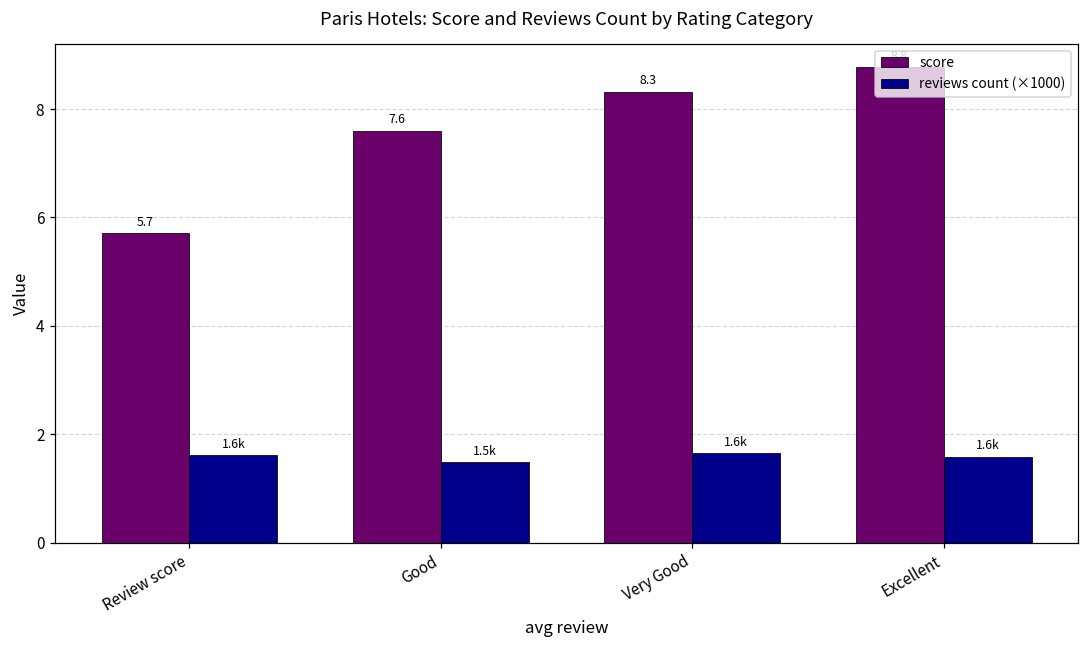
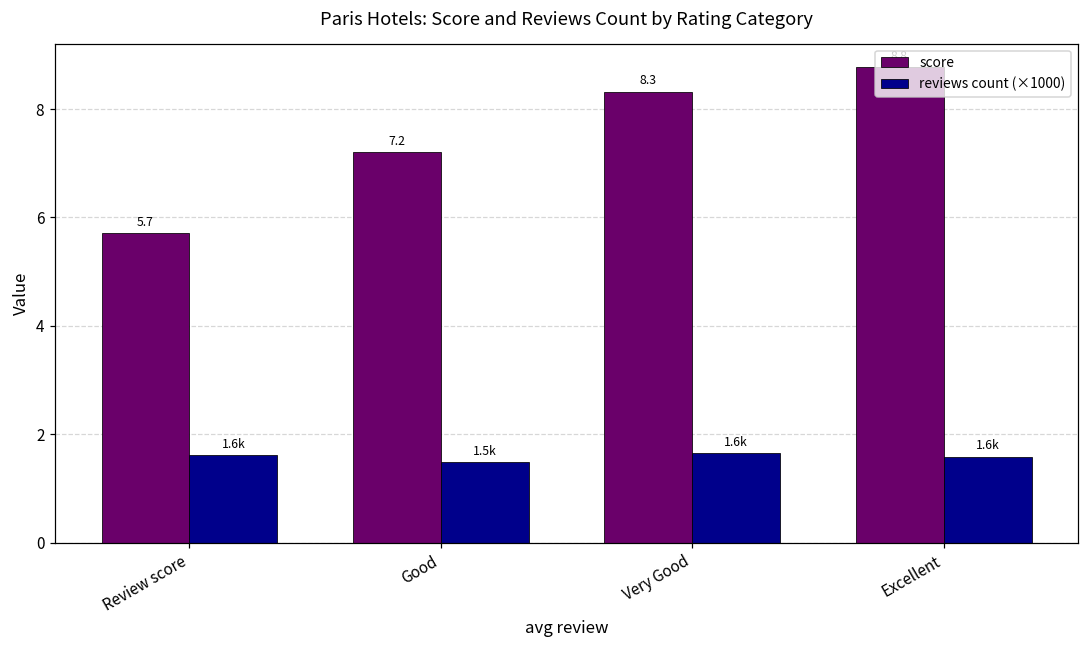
  {
    "score": {
      "Review score": "5.7",
-     "Good": "7.6",
+     "Good": "7.2",
      "Very Good": "8.3"
    },
    "reviews count (×1000)": {
      "Review score": "1.6k",
      "Good": "1.5k",
      "Very Good": "1.6k",
      "Excellent": "1.6k"
    }
  }
